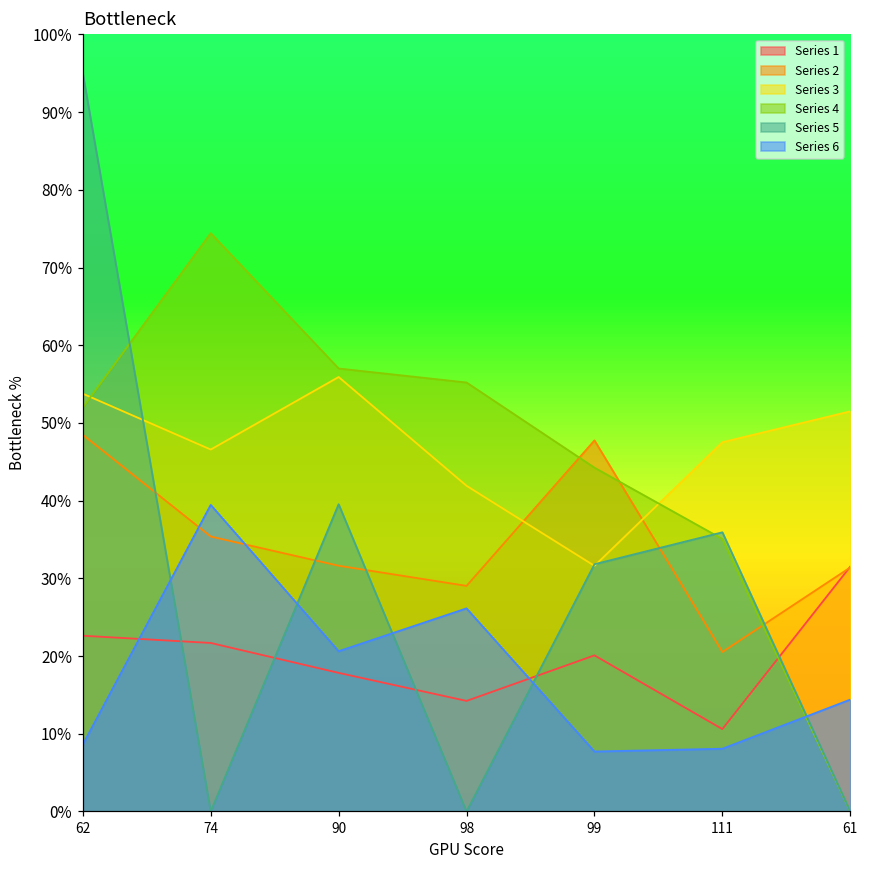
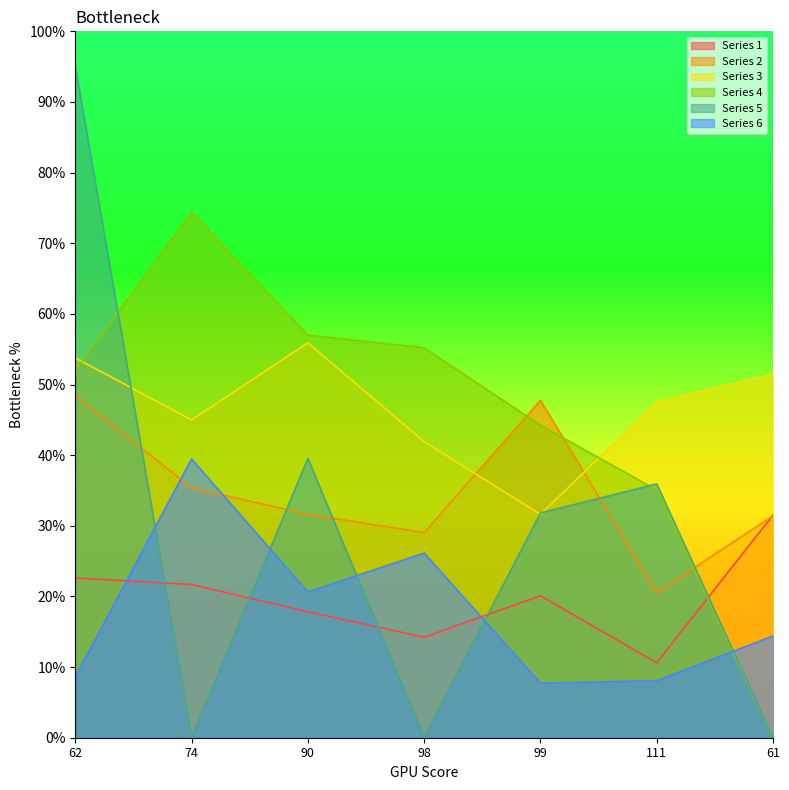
  {
    "Series 1": {
      "62": "23%",
      "74": "22%",
      "90": "18%",
      "98": "14%",
      "99": "20%",
      "111": "11%"
    },
    "Series 2": {
      "62": "48%",
      "74": "35%",
      "90": "32%",
      "98": "29%",
      "99": "48%",
      "111": "21%"
    },
    "Series 3": {
      "62": "54%",
-     "74": "47%",
+     "74": "45%",
      "90": "56%",
      "98": "42%",
      "111": "48%",
      "61": "51%"
    },
    "Series 4": {
      "62": "52%",
      "74": "74%",
      "90": "57%",
      "98": "55%",
      "99": "44%",
      "111": "35%"
    },
    "Series 5": {
      "62": "95%",
      "74": "0%",
      "90": "40%",
      "98": "0%",
      "111": "36%"
    },
    "Series 6": {
      "62": "9%",
      "74": "39%",
      "90": "21%",
      "98": "26%",
      "99": "8%",
      "111": "8%",
      "61": "14%"
    }
  }
